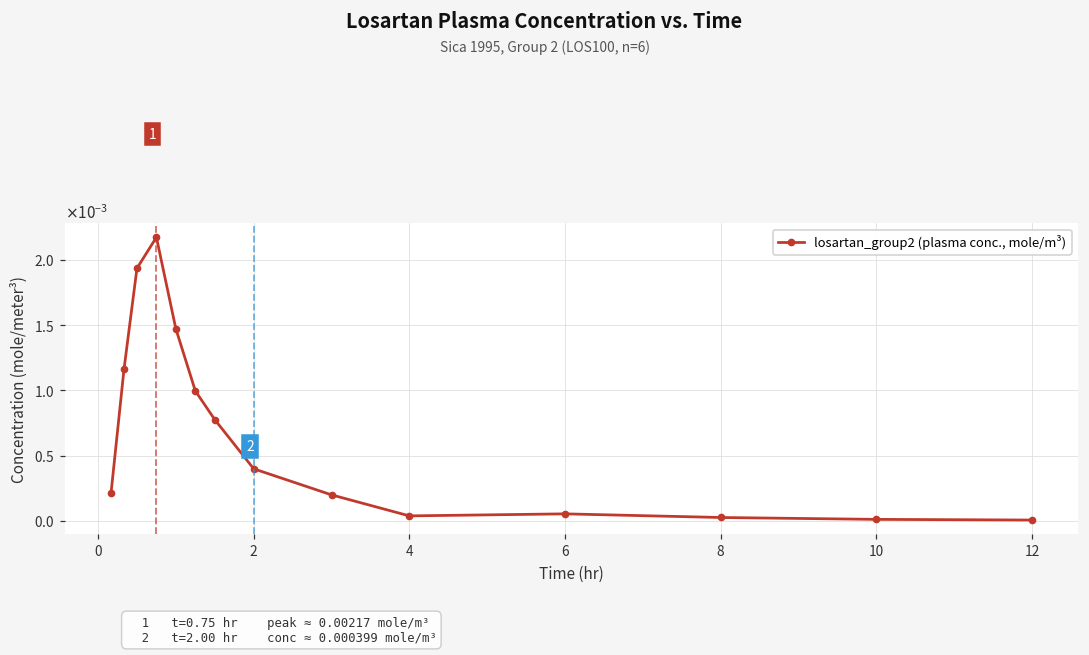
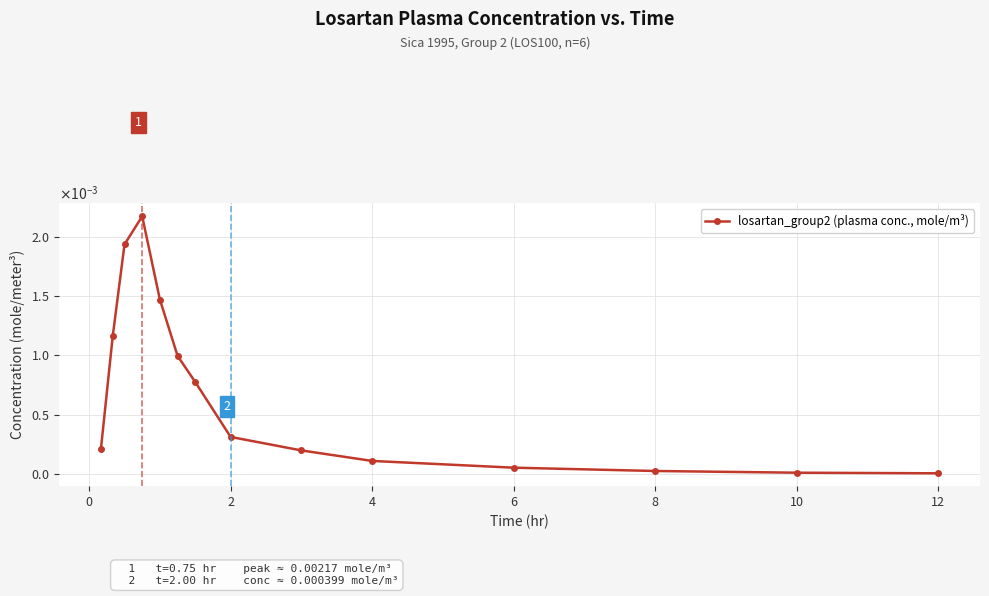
  {
-   "2": 0.00040,
-   "4": 0.00004,
+   "2": 0.00031,
+   "4": 0.00011,
    "6": 0.00005,
    "8": 0.00003,
    "10": 0.00001,
    "12": 0.00001
  }
